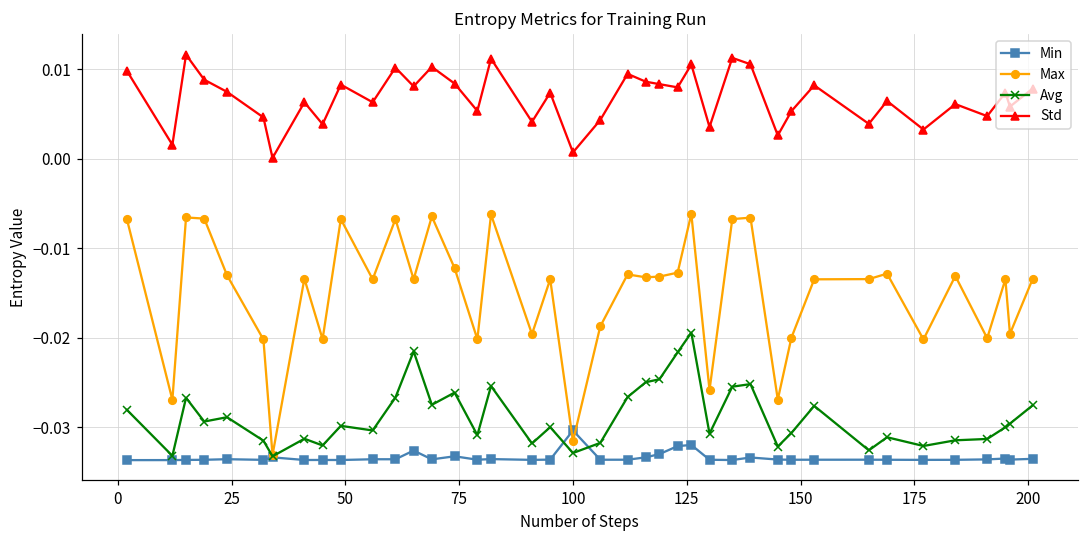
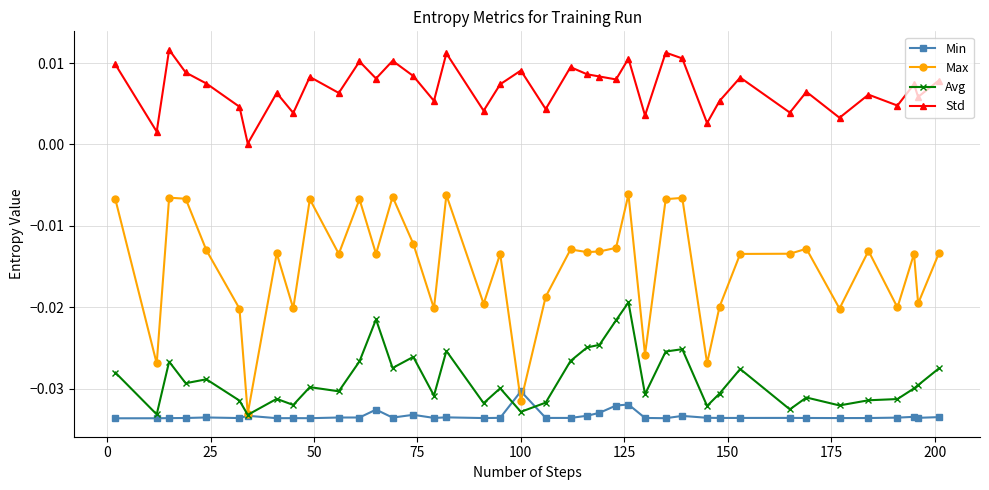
  {
    "Min": {
      "100": -0.030
    },
    "Max": {
      "100": -0.032
    },
    "Avg": {
      "100": -0.033
    },
    "Std": {
-     "100": 0.001
+     "100": 0.009
    }
  }
